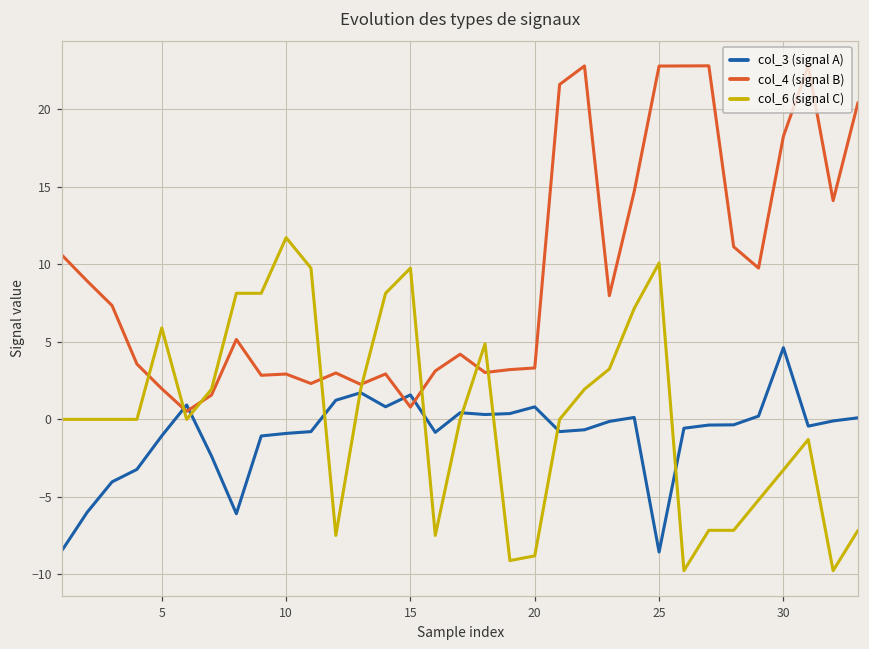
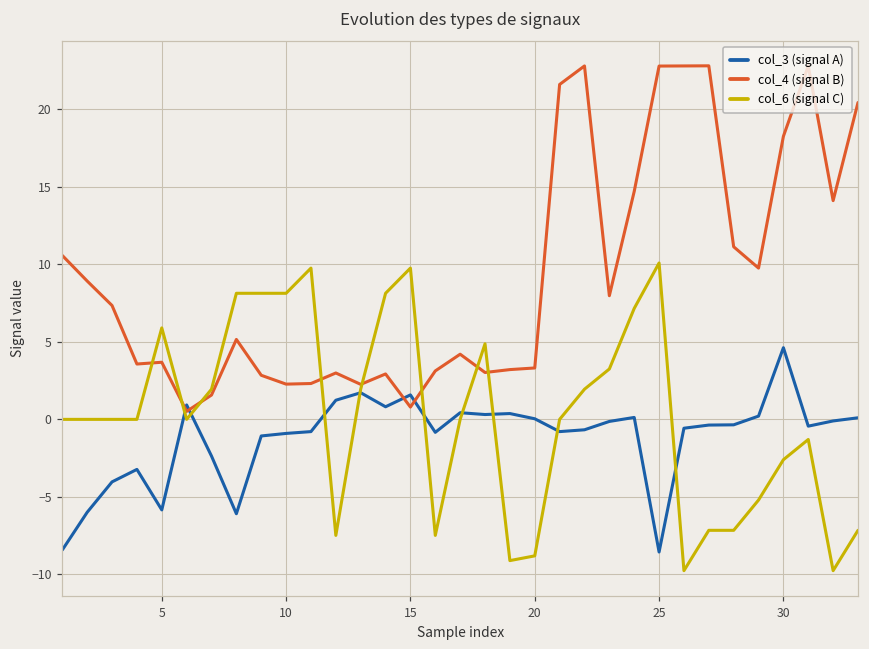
  {
    "col_3 (signal A)": {
-     "5": -1.1,
+     "5": -5.8,
      "10": -0.9,
      "15": 1.6,
-     "20": 0.8,
+     "20": 0.0,
      "25": -8.6,
      "30": 4.6
    },
    "col_4 (signal B)": {
-     "5": 2.0,
-     "10": 2.9,
+     "5": 3.7,
+     "10": 2.3,
      "15": 0.8,
      "20": 3.3,
      "25": 22.8,
      "30": 18.3
    },
    "col_6 (signal C)": {
      "5": 5.9,
-     "10": 11.7,
+     "10": 8.1,
      "15": 9.8,
      "20": -8.8,
      "25": 10.1,
-     "30": -3.3
+     "30": -2.6
    }
  }
